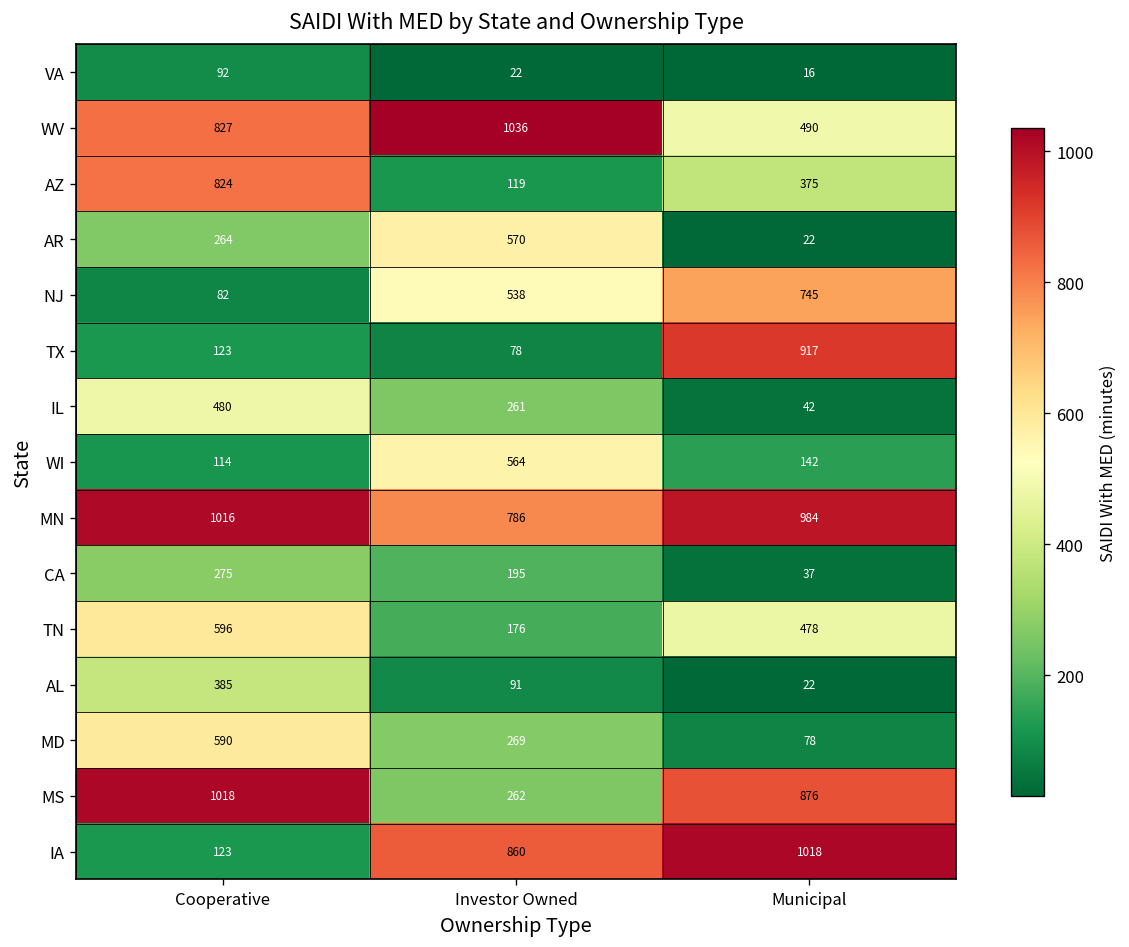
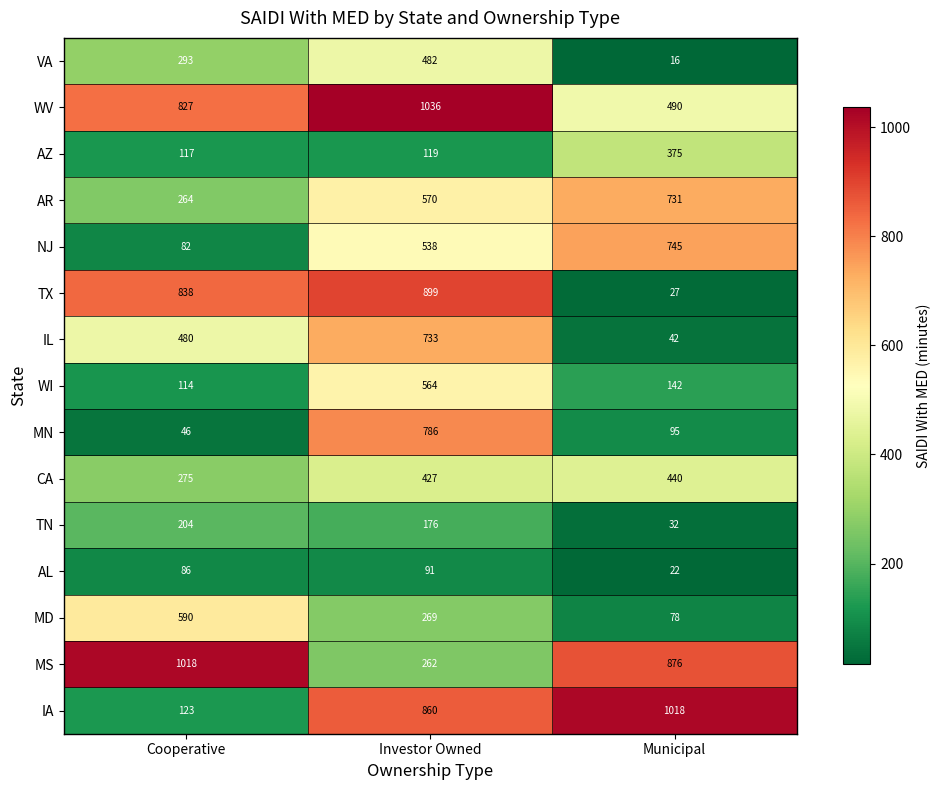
  {
    "VA": {
-     "Cooperative": 92,
-     "Investor Owned": 22,
+     "Cooperative": 293,
+     "Investor Owned": 482,
      "Municipal": 16
    },
    "WV": {
      "Cooperative": 827,
      "Investor Owned": 1036,
      "Municipal": 490
    },
    "AZ": {
-     "Cooperative": 824,
+     "Cooperative": 117,
      "Investor Owned": 119,
      "Municipal": 375
    },
    "AR": {
      "Cooperative": 264,
      "Investor Owned": 570,
-     "Municipal": 22
+     "Municipal": 731
    },
    "NJ": {
      "Cooperative": 82,
      "Investor Owned": 538,
      "Municipal": 745
    },
    "TX": {
-     "Cooperative": 123,
-     "Investor Owned": 78,
-     "Municipal": 917
+     "Cooperative": 838,
+     "Investor Owned": 899,
+     "Municipal": 27
    },
    "IL": {
      "Cooperative": 480,
-     "Investor Owned": 261,
+     "Investor Owned": 733,
      "Municipal": 42
    },
    "WI": {
      "Cooperative": 114,
      "Investor Owned": 564,
      "Municipal": 142
    },
    "MN": {
-     "Cooperative": 1016,
+     "Cooperative": 46,
      "Investor Owned": 786,
-     "Municipal": 984
+     "Municipal": 95
    },
    "CA": {
      "Cooperative": 275,
-     "Investor Owned": 195,
-     "Municipal": 37
+     "Investor Owned": 427,
+     "Municipal": 440
    },
    "TN": {
-     "Cooperative": 596,
+     "Cooperative": 204,
      "Investor Owned": 176,
-     "Municipal": 478
+     "Municipal": 32
    },
    "AL": {
-     "Cooperative": 385,
+     "Cooperative": 86,
      "Investor Owned": 91,
      "Municipal": 22
    },
    "MD": {
      "Cooperative": 590,
      "Investor Owned": 269,
      "Municipal": 78
    },
    "MS": {
      "Cooperative": 1018,
      "Investor Owned": 262,
      "Municipal": 876
    },
    "IA": {
      "Cooperative": 123,
      "Investor Owned": 860,
      "Municipal": 1018
    }
  }
